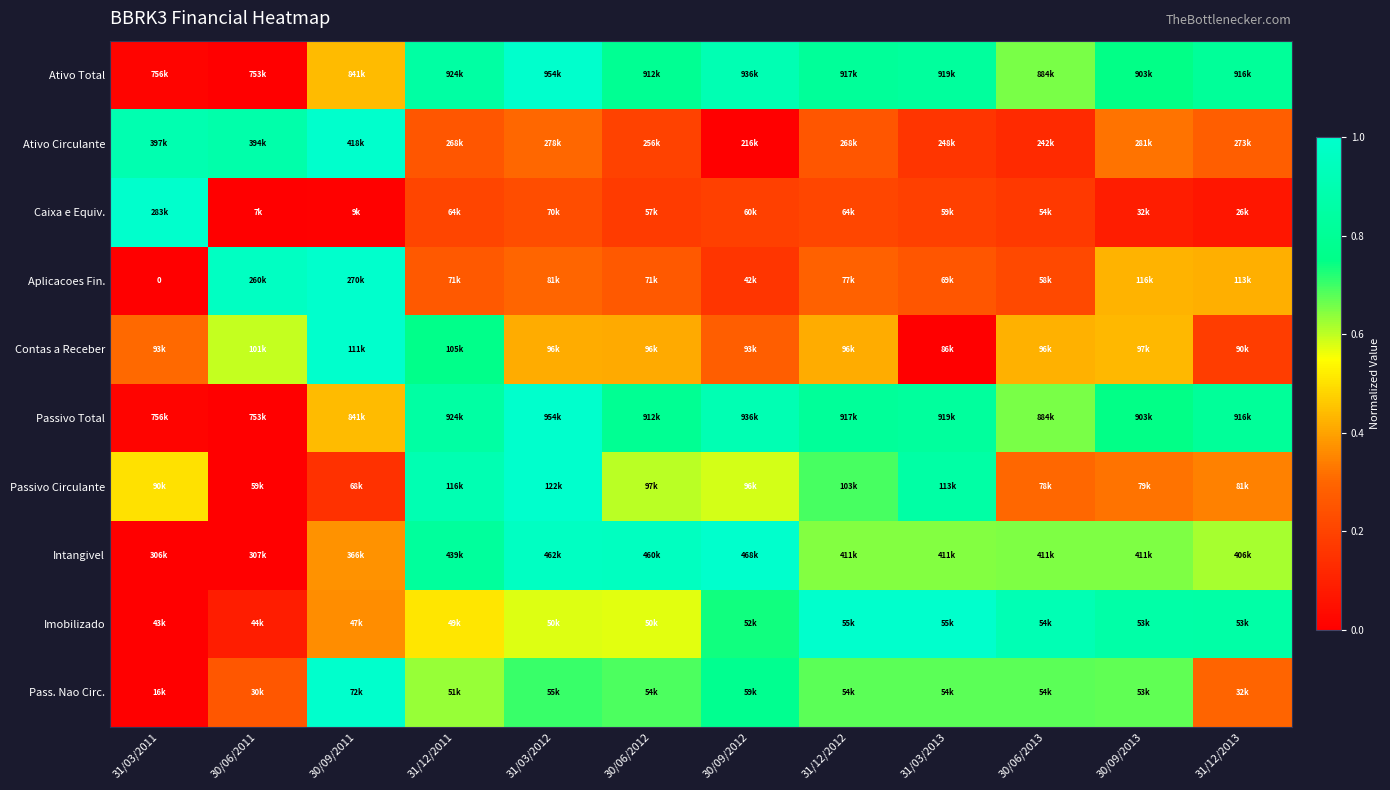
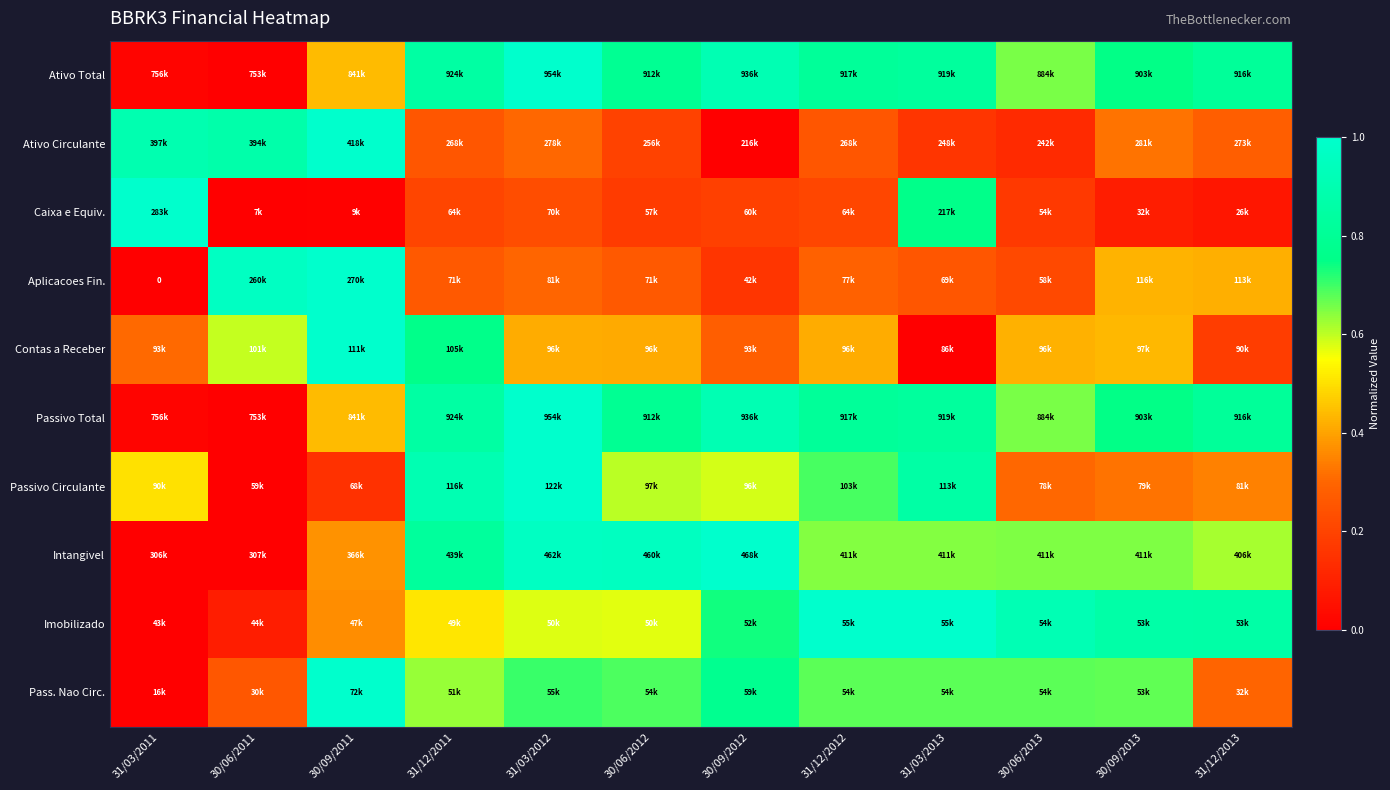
  {
    "Ativo Total": {
      "31/03/2011": "756k",
      "30/06/2011": "753k",
      "30/09/2011": "841k",
      "31/12/2011": "924k",
      "31/03/2012": "954k",
      "30/06/2012": "912k",
      "30/09/2012": "936k",
      "31/12/2012": "917k",
      "31/03/2013": "919k",
      "30/06/2013": "884k",
      "30/09/2013": "903k",
      "31/12/2013": "916k"
    },
    "Ativo Circulante": {
      "31/03/2011": "397k",
      "30/06/2011": "394k",
      "30/09/2011": "418k",
      "31/12/2011": "268k",
      "31/03/2012": "278k",
      "30/06/2012": "256k",
      "30/09/2012": "216k",
      "31/12/2012": "268k",
      "31/03/2013": "248k",
      "30/06/2013": "242k",
      "30/09/2013": "281k",
      "31/12/2013": "273k"
    },
    "Caixa e Equiv.": {
      "31/03/2011": "283k",
      "30/06/2011": "7k",
      "30/09/2011": "9k",
      "31/12/2011": "64k",
      "31/03/2012": "70k",
      "30/06/2012": "57k",
      "30/09/2012": "60k",
      "31/12/2012": "64k",
-     "31/03/2013": "59k",
+     "31/03/2013": "217k",
      "30/06/2013": "54k",
      "30/09/2013": "32k",
      "31/12/2013": "26k"
    },
    "Aplicacoes Fin.": {
      "31/03/2011": "0",
      "30/06/2011": "260k",
      "30/09/2011": "270k",
      "31/12/2011": "71k",
      "31/03/2012": "81k",
      "30/06/2012": "71k",
      "30/09/2012": "42k",
      "31/12/2012": "77k",
      "31/03/2013": "69k",
      "30/06/2013": "58k",
      "30/09/2013": "116k",
      "31/12/2013": "113k"
    },
    "Contas a Receber": {
      "31/03/2011": "93k",
      "30/06/2011": "101k",
      "30/09/2011": "111k",
      "31/12/2011": "105k",
      "31/03/2012": "96k",
      "30/06/2012": "96k",
      "30/09/2012": "93k",
      "31/12/2012": "96k",
      "31/03/2013": "86k",
      "30/06/2013": "96k",
      "30/09/2013": "97k",
      "31/12/2013": "90k"
    },
    "Passivo Total": {
      "31/03/2011": "756k",
      "30/06/2011": "753k",
      "30/09/2011": "841k",
      "31/12/2011": "924k",
      "31/03/2012": "954k",
      "30/06/2012": "912k",
      "30/09/2012": "936k",
      "31/12/2012": "917k",
      "31/03/2013": "919k",
      "30/06/2013": "884k",
      "30/09/2013": "903k",
      "31/12/2013": "916k"
    },
    "Passivo Circulante": {
      "31/03/2011": "90k",
      "30/06/2011": "59k",
      "30/09/2011": "68k",
      "31/12/2011": "116k",
      "31/03/2012": "122k",
      "30/06/2012": "97k",
      "30/09/2012": "96k",
      "31/12/2012": "103k",
      "31/03/2013": "113k",
      "30/06/2013": "78k",
      "30/09/2013": "79k",
      "31/12/2013": "81k"
    },
    "Intangivel": {
      "31/03/2011": "306k",
      "30/06/2011": "307k",
      "30/09/2011": "366k",
      "31/12/2011": "439k",
      "31/03/2012": "462k",
      "30/06/2012": "460k",
      "30/09/2012": "468k",
      "31/12/2012": "411k",
      "31/03/2013": "411k",
      "30/06/2013": "411k",
      "30/09/2013": "411k",
      "31/12/2013": "406k"
    },
    "Imobilizado": {
      "31/03/2011": "43k",
      "30/06/2011": "44k",
      "30/09/2011": "47k",
      "31/12/2011": "49k",
      "31/03/2012": "50k",
      "30/06/2012": "50k",
      "30/09/2012": "52k",
      "31/12/2012": "55k",
      "31/03/2013": "55k",
      "30/06/2013": "54k",
      "30/09/2013": "53k",
      "31/12/2013": "53k"
    },
    "Pass. Nao Circ.": {
      "31/03/2011": "16k",
      "30/06/2011": "30k",
      "30/09/2011": "72k",
      "31/12/2011": "51k",
      "31/03/2012": "55k",
      "30/06/2012": "54k",
      "30/09/2012": "59k",
      "31/12/2012": "54k",
      "31/03/2013": "54k",
      "30/06/2013": "54k",
      "30/09/2013": "53k",
      "31/12/2013": "32k"
    }
  }
